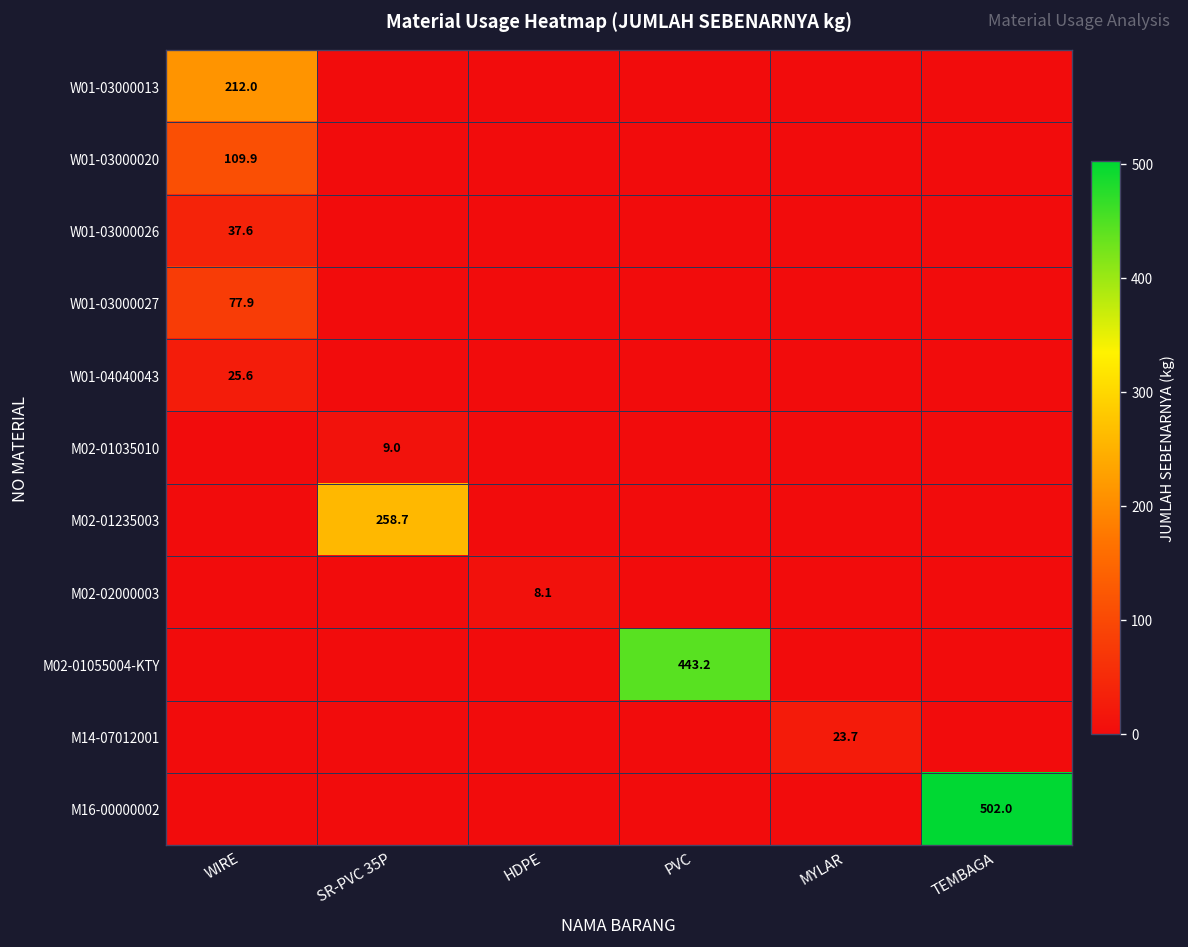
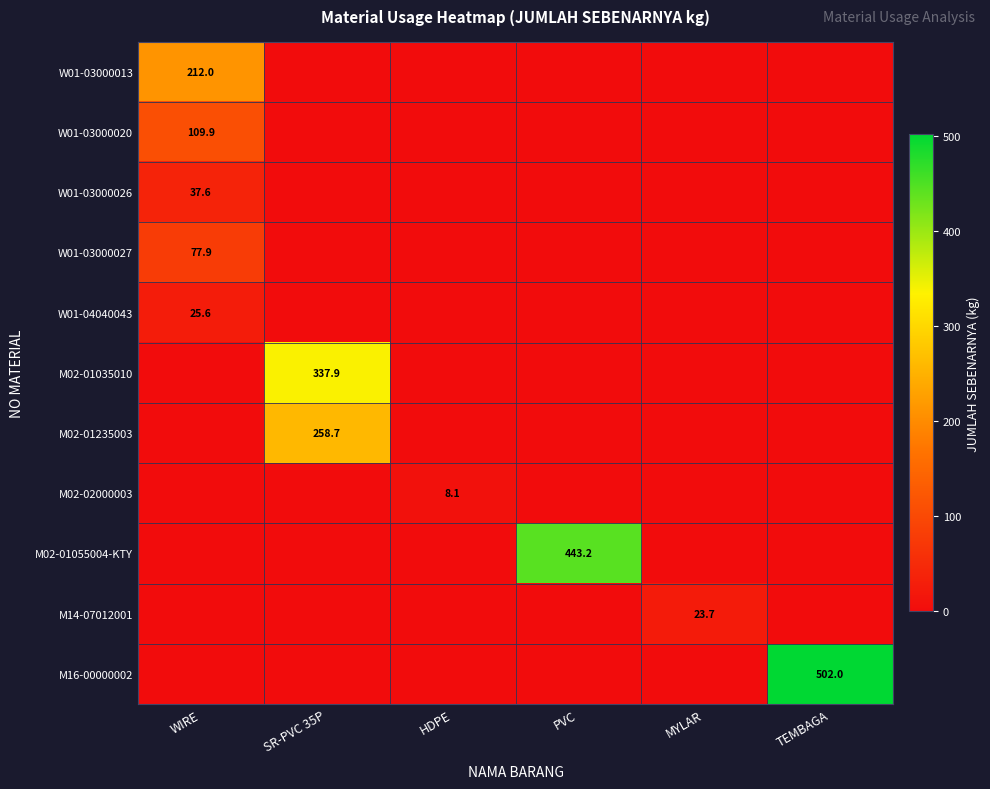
  {
    "W01-03000013": {
      "WIRE": 212.0
    },
    "W01-03000020": {
      "WIRE": 109.9
    },
    "W01-03000026": {
      "WIRE": 37.6
    },
    "W01-03000027": {
      "WIRE": 77.9
    },
    "W01-04040043": {
      "WIRE": 25.6
    },
    "M02-01035010": {
-     "SR-PVC 35P": 9.0
+     "SR-PVC 35P": 337.9
    },
    "M02-01235003": {
      "SR-PVC 35P": 258.7
    },
    "M02-02000003": {
      "HDPE": 8.1
    },
    "M02-01055004-KTY": {
      "PVC": 443.2
    },
    "M14-07012001": {
      "MYLAR": 23.7
    },
    "M16-00000002": {
      "TEMBAGA": 502.0
    }
  }
